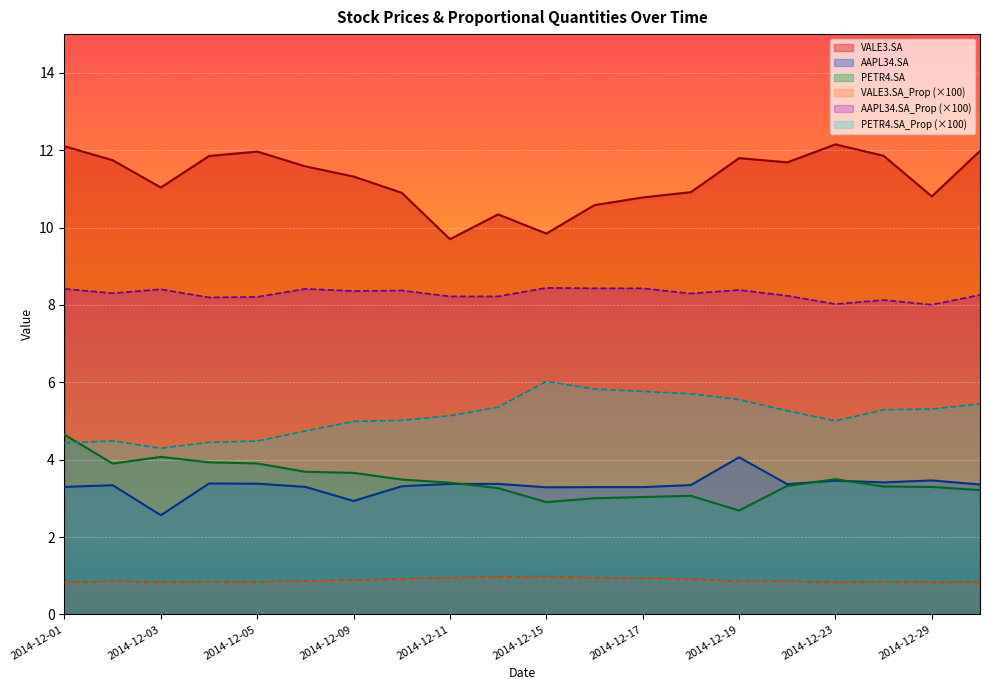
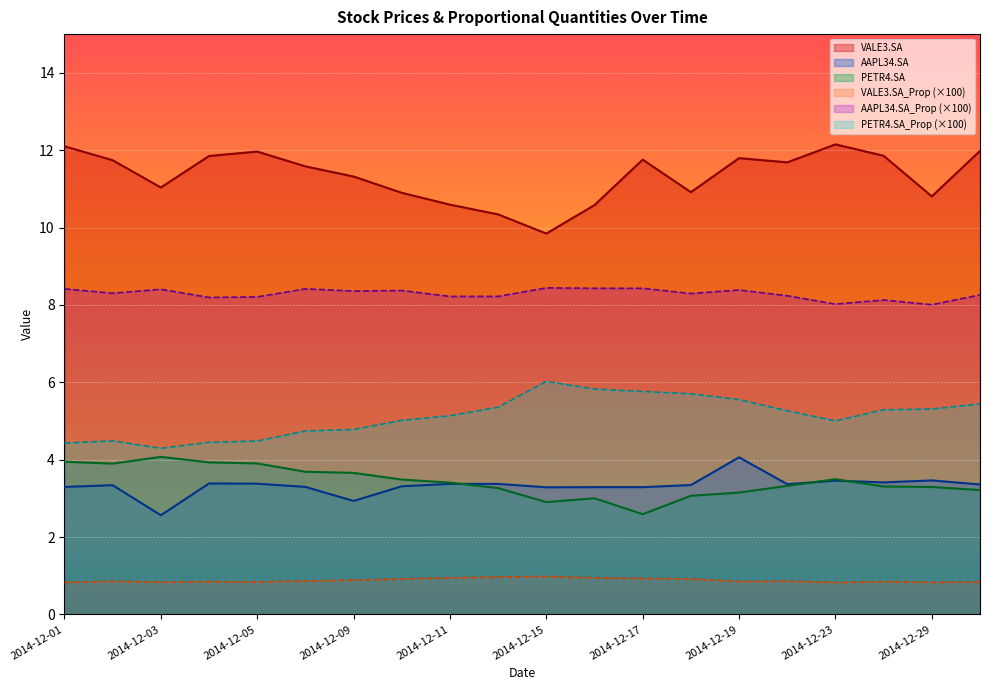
  {
    "VALE3.SA": {
      "2014-12-01": 12.1,
      "2014-12-03": 11.0,
      "2014-12-05": 12.0,
      "2014-12-09": 11.3,
-     "2014-12-11": 9.7,
+     "2014-12-11": 10.6,
      "2014-12-15": 9.8,
-     "2014-12-17": 10.8,
+     "2014-12-17": 11.8,
      "2014-12-19": 11.8,
      "2014-12-23": 12.1,
      "2014-12-29": 10.8
    },
    "AAPL34.SA": {
      "2014-12-01": 3.3,
      "2014-12-03": 2.6,
      "2014-12-05": 3.4,
      "2014-12-09": 2.9,
      "2014-12-15": 3.3,
      "2014-12-17": 3.3,
      "2014-12-19": 4.1,
      "2014-12-29": 3.5
    },
    "PETR4.SA": {
-     "2014-12-01": 4.6,
+     "2014-12-01": 3.9,
      "2014-12-03": 4.1,
      "2014-12-05": 3.9,
      "2014-12-09": 3.7,
      "2014-12-15": 2.9,
-     "2014-12-17": 3.0,
-     "2014-12-19": 2.7,
+     "2014-12-17": 2.6,
+     "2014-12-19": 3.1,
      "2014-12-29": 3.3
    },
    "VALE3.SA_Prop (×100)": {
      "2014-12-01": 0.8,
      "2014-12-03": 0.8,
      "2014-12-05": 0.8,
      "2014-12-09": 0.9,
      "2014-12-11": 0.9,
      "2014-12-15": 1.0,
      "2014-12-17": 0.9,
      "2014-12-19": 0.8,
      "2014-12-23": 0.8,
      "2014-12-29": 0.8
    },
    "AAPL34.SA_Prop (×100)": {
      "2014-12-01": 8.4,
      "2014-12-03": 8.4,
      "2014-12-05": 8.2,
      "2014-12-09": 8.4,
      "2014-12-11": 8.2,
      "2014-12-15": 8.4,
      "2014-12-17": 8.4,
      "2014-12-19": 8.4,
      "2014-12-23": 8.0,
      "2014-12-29": 8.0
    },
    "PETR4.SA_Prop (×100)": {
      "2014-12-01": 4.4,
      "2014-12-03": 4.3,
      "2014-12-05": 4.5,
-     "2014-12-09": 5.0,
+     "2014-12-09": 4.8,
      "2014-12-11": 5.1,
      "2014-12-15": 6.0,
      "2014-12-17": 5.8,
      "2014-12-19": 5.6,
      "2014-12-23": 5.0,
      "2014-12-29": 5.3
    }
  }
